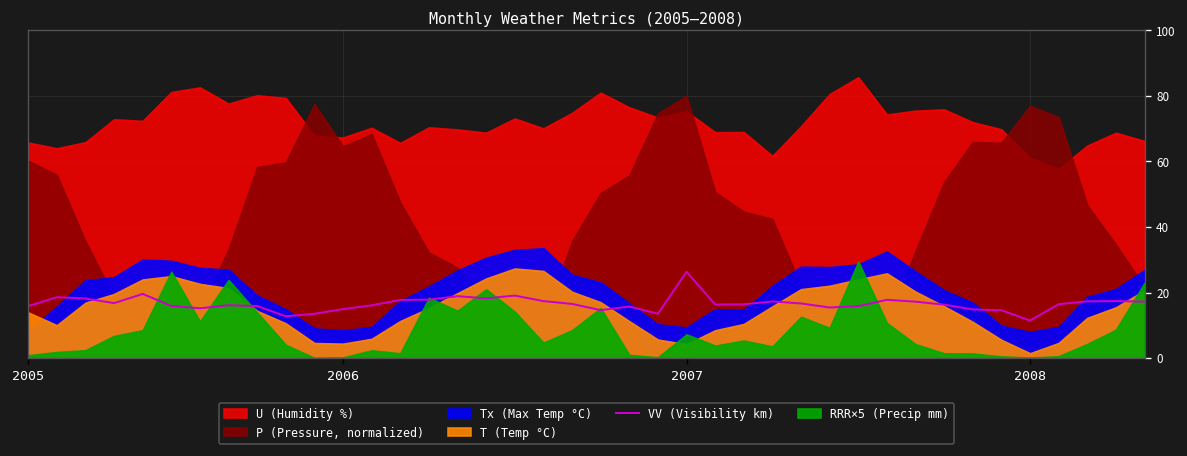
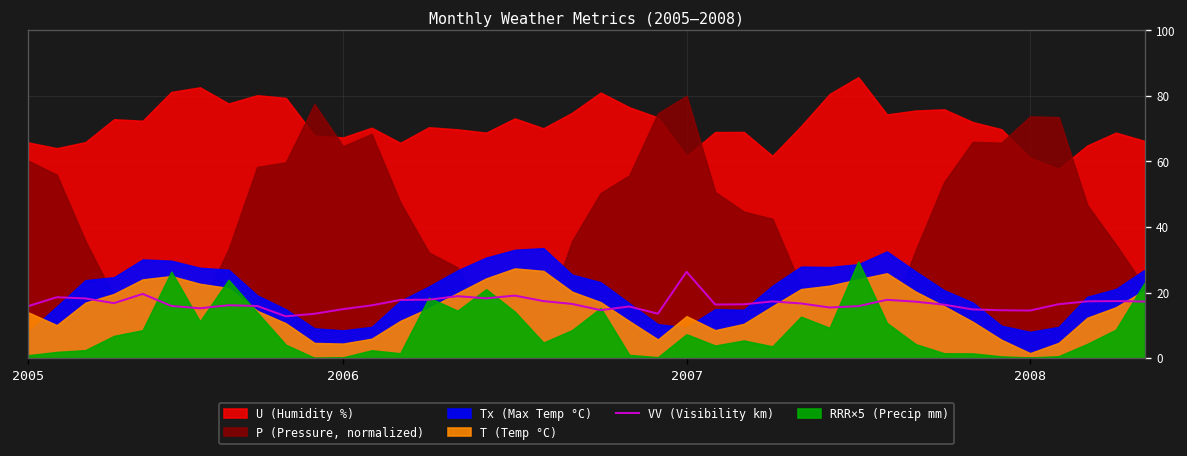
  {
    "VV (Visibility km)": {
      "2005": 16,
      "2006": 15,
      "2007": 26,
-     "2008": 11
+     "2008": 15
    },
    "U (Humidity %)": {
      "2005": 66,
      "2006": 67,
-     "2007": 75,
+     "2007": 62,
      "2008": 61
    },
    "P (Pressure, normalized)": {
      "2005": 60,
      "2006": 65,
      "2007": 80,
-     "2008": 77
+     "2008": 74
    },
    "Tx (Max Temp °C)": {
      "2005": 8,
      "2006": 8,
      "2007": 9,
      "2008": 8
    },
    "T (Temp °C)": {
      "2005": 14,
      "2006": 4,
-     "2007": 4,
+     "2007": 13,
      "2008": 1
    },
    "RRR×5 (Precip mm)": {
      "2007": 7
    }
  }
